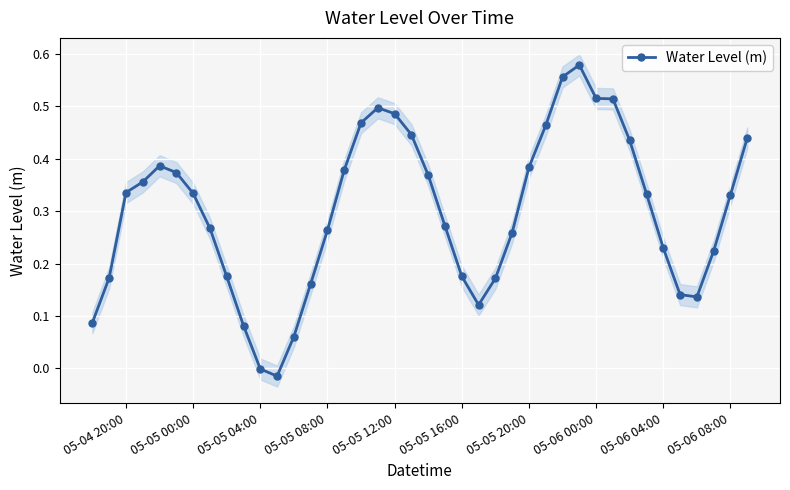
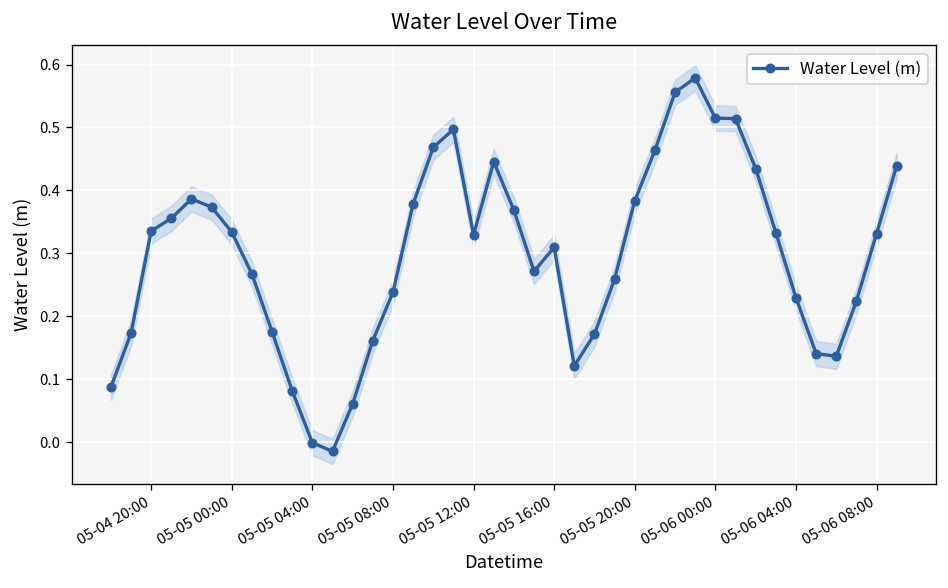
  {
    "Water Level (m)": {
      "05-04 20:00": 0.34,
      "05-05 00:00": 0.33,
      "05-05 04:00": 0.00,
-     "05-05 08:00": 0.26,
-     "05-05 12:00": 0.49,
-     "05-05 16:00": 0.18,
+     "05-05 08:00": 0.24,
+     "05-05 12:00": 0.33,
+     "05-05 16:00": 0.31,
      "05-05 20:00": 0.38,
      "05-06 00:00": 0.51,
      "05-06 04:00": 0.23,
      "05-06 08:00": 0.33
    }
  }
